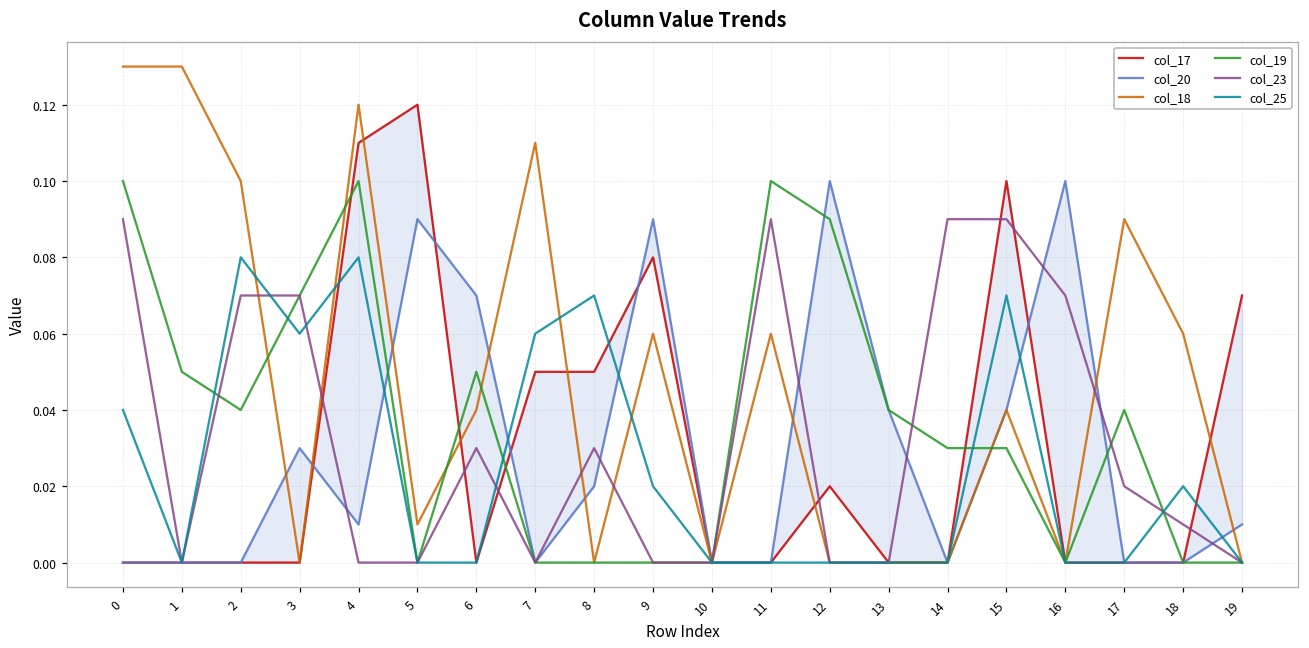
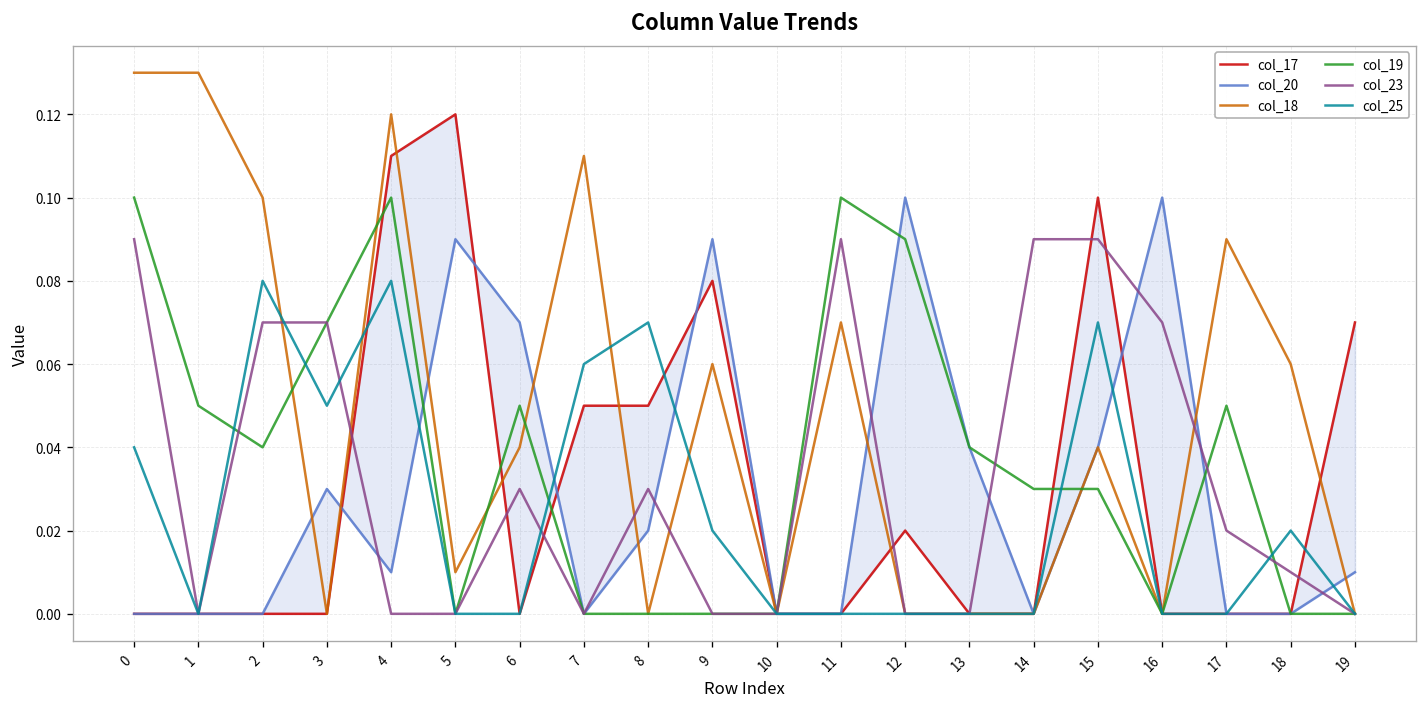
  {
    "col_17": {
      "9": 0.08,
      "12": 0.02
    },
    "col_18": {
      "0": 0.13,
      "1": 0.13,
      "2": 0.10,
      "4": 0.12,
      "5": 0.01,
      "6": 0.04,
      "7": 0.11,
      "9": 0.06,
-     "11": 0.06,
+     "11": 0.07,
      "17": 0.09,
      "18": 0.06
    },
    "col_19": {
      "0": 0.10,
      "1": 0.05,
      "2": 0.04,
      "4": 0.10,
      "6": 0.05,
      "11": 0.10,
      "12": 0.09,
      "14": 0.03,
      "15": 0.03,
-     "17": 0.04
+     "17": 0.05
    },
    "col_23": {
      "0": 0.09,
      "2": 0.07,
      "4": 0.00,
      "6": 0.03,
      "8": 0.03,
      "11": 0.09,
      "14": 0.09,
      "15": 0.09,
      "16": 0.07,
      "17": 0.02,
      "18": 0.01
    },
    "col_25": {
      "0": 0.04,
      "2": 0.08,
-     "3": 0.06,
+     "3": 0.05,
      "4": 0.08,
      "7": 0.06,
      "8": 0.07,
      "9": 0.02,
      "15": 0.07,
      "18": 0.02
    }
  }
